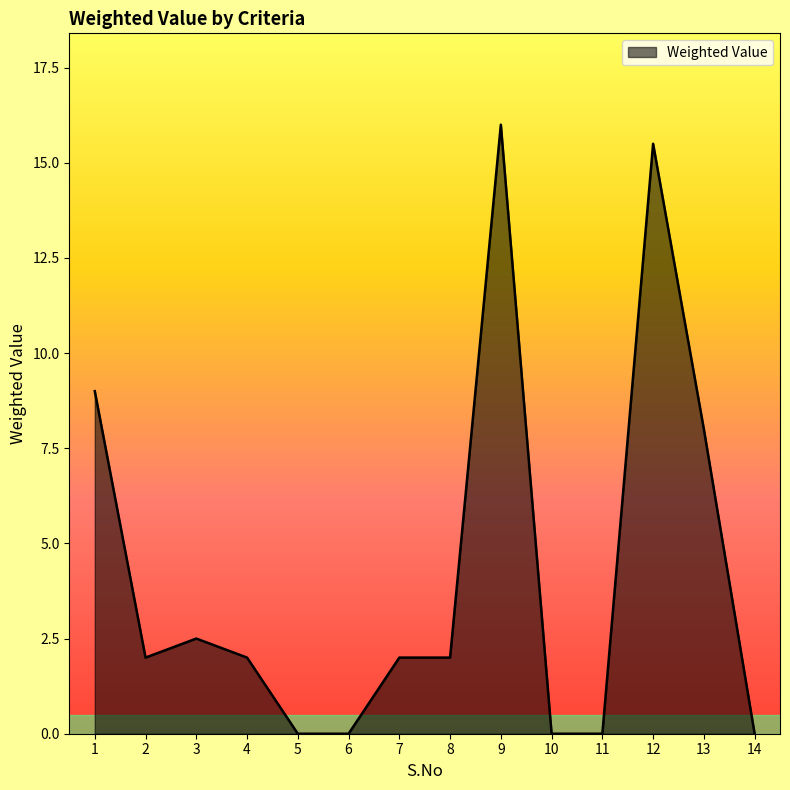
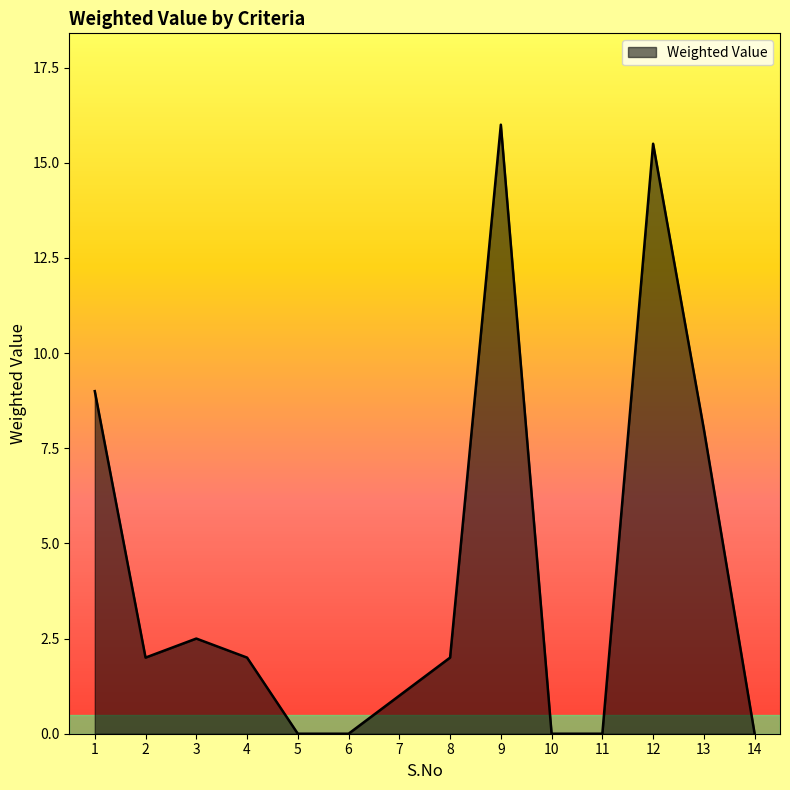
  {
    "1": 9,
    "2": 2,
    "3": 2.5,
    "4": 2,
-   "7": 2,
+   "7": 1,
    "8": 2,
    "9": 16,
    "12": 15.5,
    "13": 8
  }
